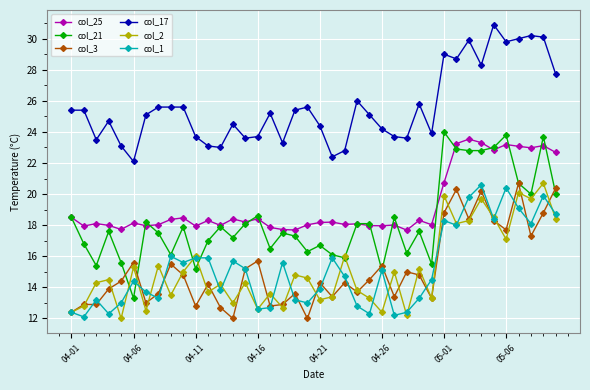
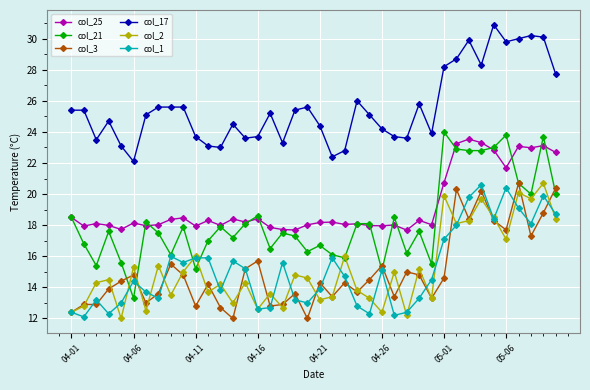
  {
    "col_25": {
      "04-06": 18.1,
      "04-11": 17.9,
      "04-16": 18.4,
      "04-21": 18.2,
      "04-26": 18.0,
      "05-01": 20.7,
-     "05-06": 23.2
+     "05-06": 21.7
    },
    "col_21": {
      "04-06": 13.3,
      "04-11": 15.2,
      "04-16": 18.6,
      "04-21": 16.7,
      "05-01": 24.0,
      "05-06": 23.8
    },
    "col_3": {
-     "04-06": 15.6,
+     "04-06": 14.8,
      "04-11": 12.8,
      "04-16": 15.7,
      "04-21": 14.3,
      "04-26": 15.4,
-     "05-01": 18.8,
+     "05-01": 14.6,
      "05-06": 17.7
    },
    "col_17": {
      "04-01": 25.4,
      "04-06": 22.1,
      "04-11": 23.7,
      "04-16": 23.7,
      "04-21": 24.4,
      "04-26": 24.2,
-     "05-01": 29.0,
+     "05-01": 28.2,
      "05-06": 29.8
    },
    "col_2": {
      "04-06": 15.3,
      "04-21": 13.2,
      "04-26": 12.4,
      "05-01": 19.9,
      "05-06": 17.1
    },
    "col_1": {
      "04-06": 14.4,
      "04-21": 13.9,
-     "05-01": 18.3,
+     "05-01": 17.1,
      "05-06": 20.4
    }
  }
